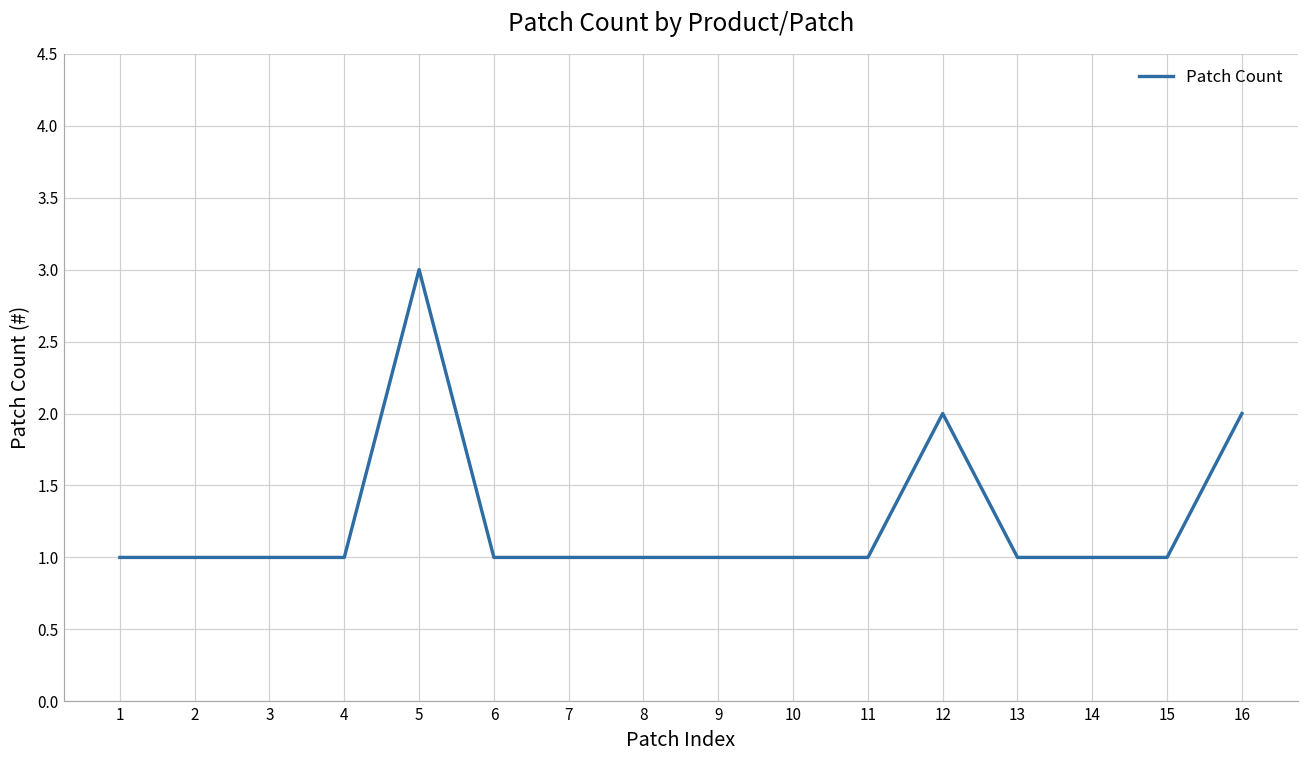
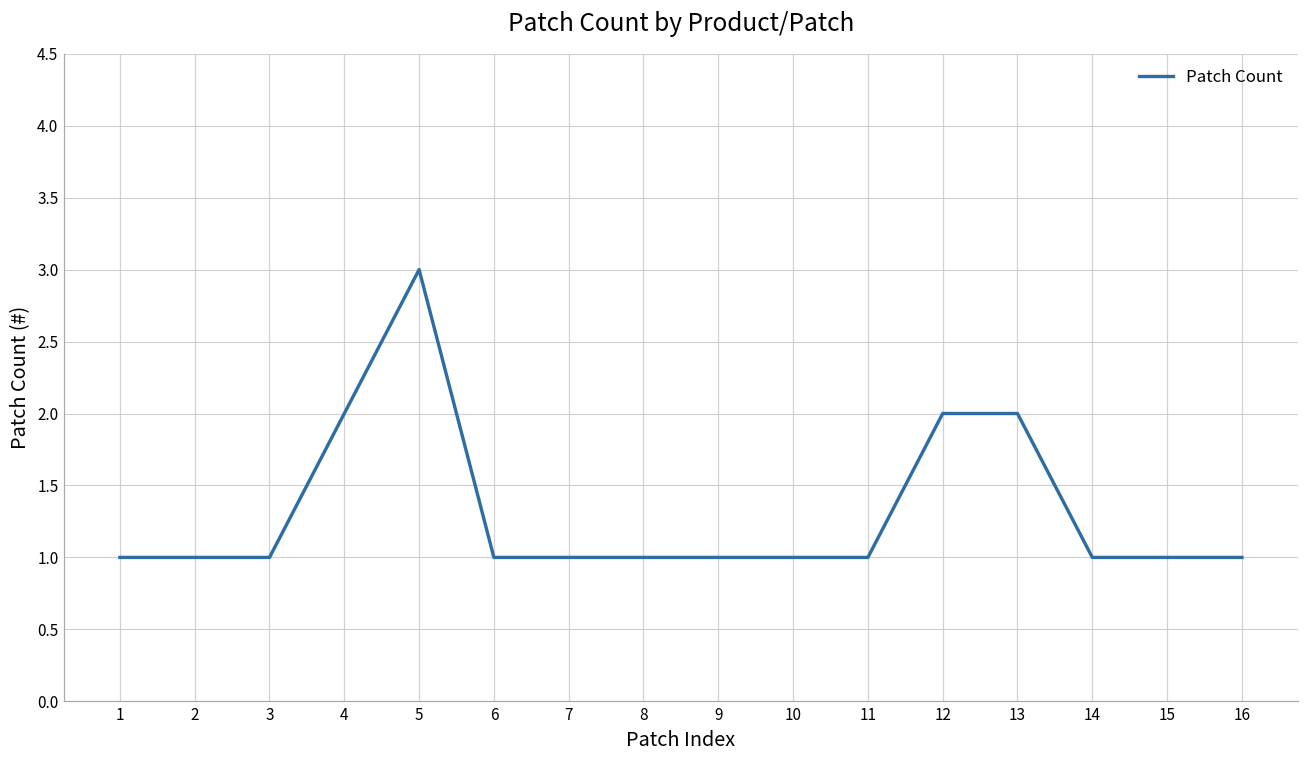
  {
    "1": 1,
    "2": 1,
    "3": 1,
-   "4": 1,
+   "4": 2,
    "5": 3,
    "6": 1,
    "7": 1,
    "8": 1,
    "9": 1,
    "10": 1,
    "11": 1,
    "12": 2,
-   "13": 1,
+   "13": 2,
    "14": 1,
    "15": 1,
-   "16": 2
+   "16": 1
  }
